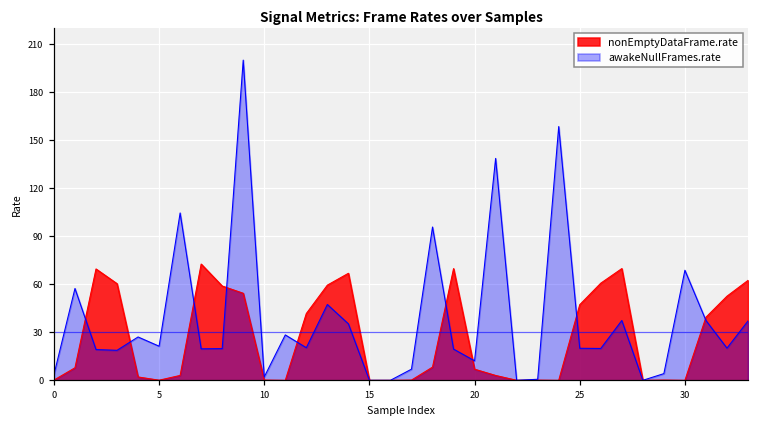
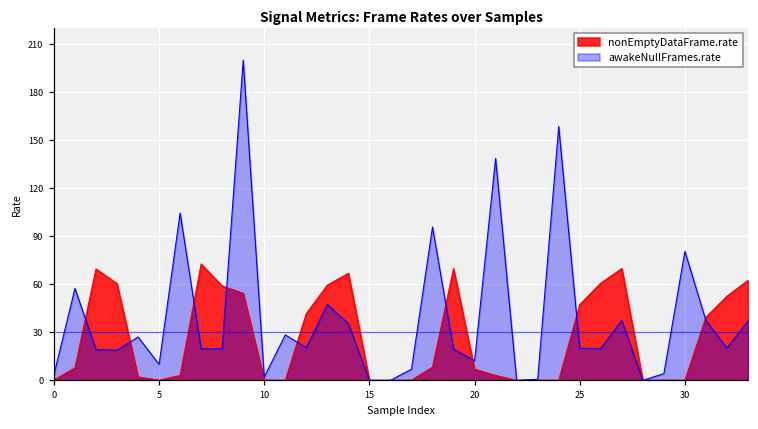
  {
    "nonEmptyDataFrame.rate": {
      "0": 0,
      "5": 0,
      "10": 0,
      "20": 7,
      "25": 47,
      "30": 0
    },
    "awakeNullFrames.rate": {
      "0": 4,
-     "5": 21,
+     "5": 10,
      "10": 2,
      "20": 12,
      "25": 20,
-     "30": 69
+     "30": 81
    }
  }
